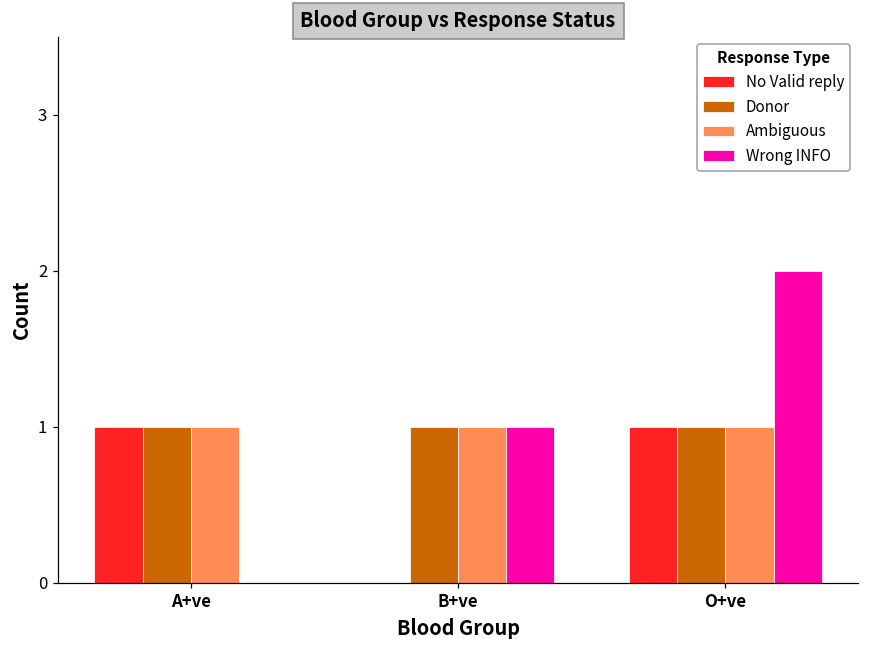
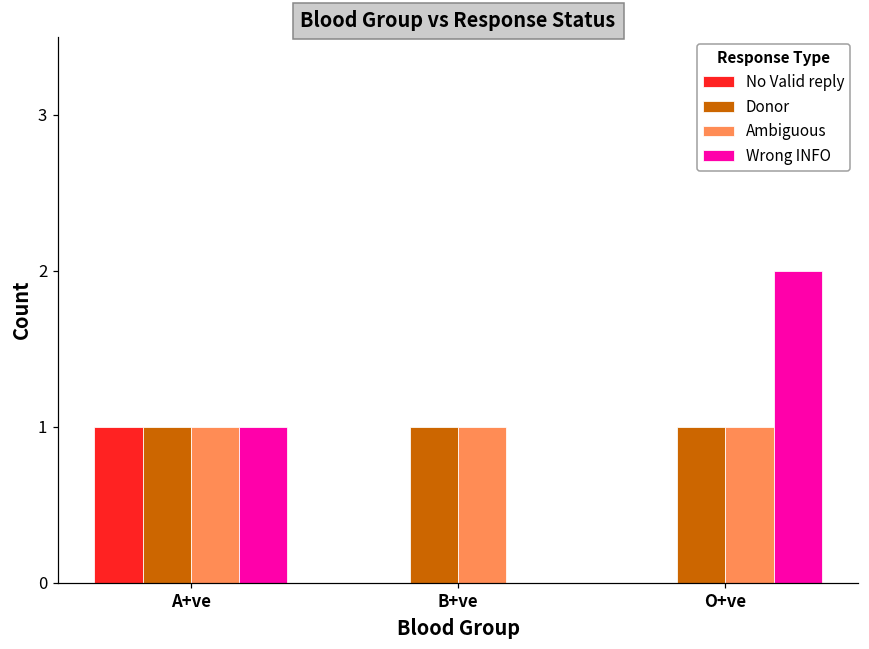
  {
    "No Valid reply": {
      "A+ve": 1,
      "B+ve": 0,
-     "O+ve": 1
+     "O+ve": 0
    },
    "Donor": {
      "A+ve": 1,
      "B+ve": 1,
      "O+ve": 1
    },
    "Ambiguous": {
      "A+ve": 1,
      "B+ve": 1,
      "O+ve": 1
    },
    "Wrong INFO": {
-     "A+ve": 0,
-     "B+ve": 1,
+     "A+ve": 1,
+     "B+ve": 0,
      "O+ve": 2
    }
  }
